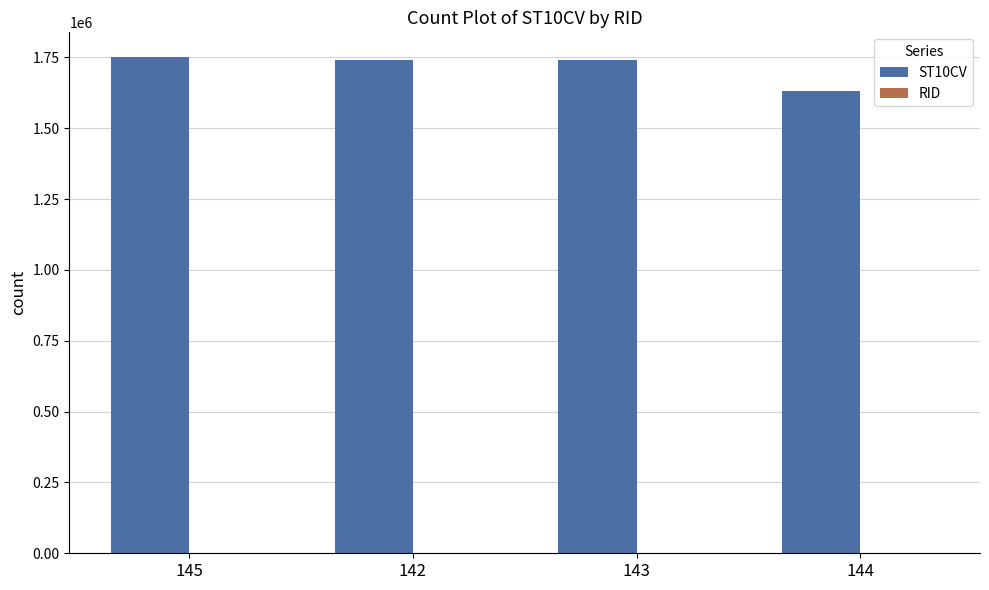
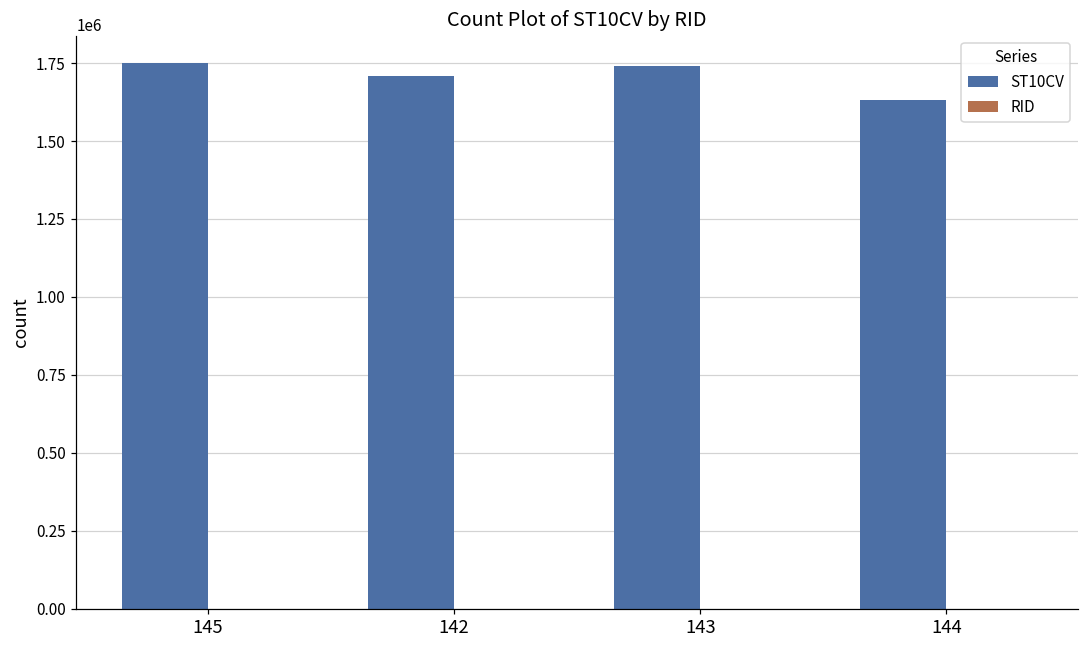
  {
    "ST10CV": {
      "145": 1750000,
-     "142": 1740000,
+     "142": 1710000,
      "143": 1740000,
      "144": 1630000
    }
  }
